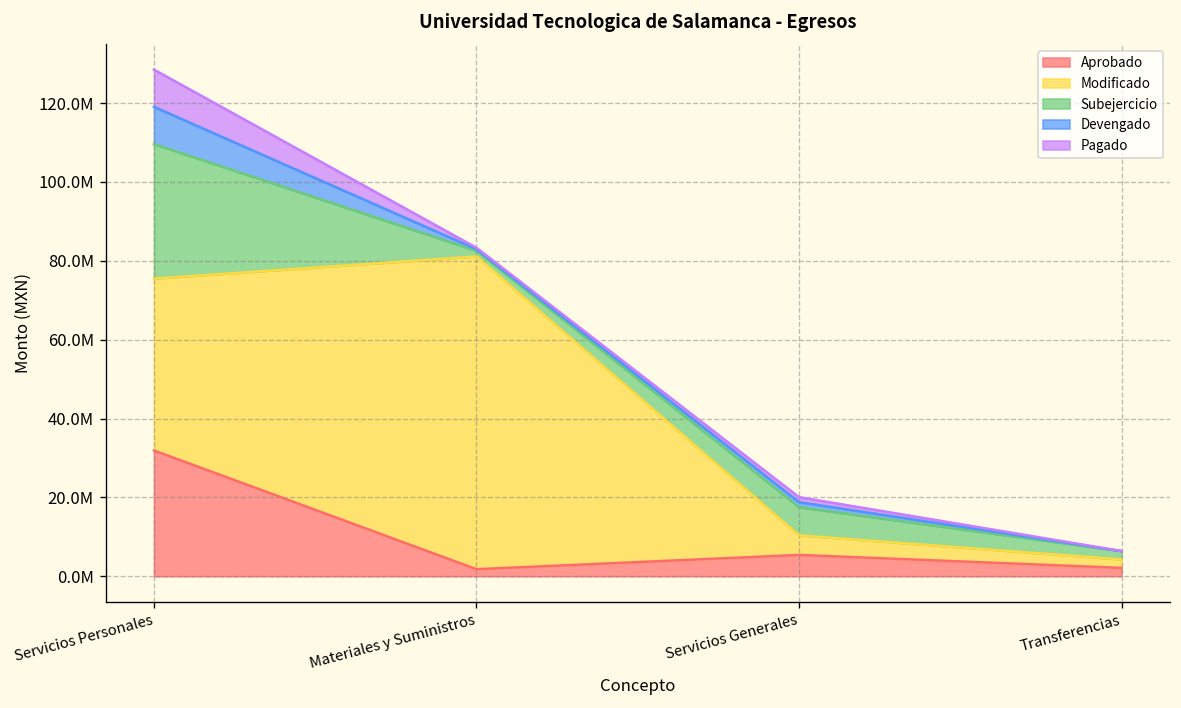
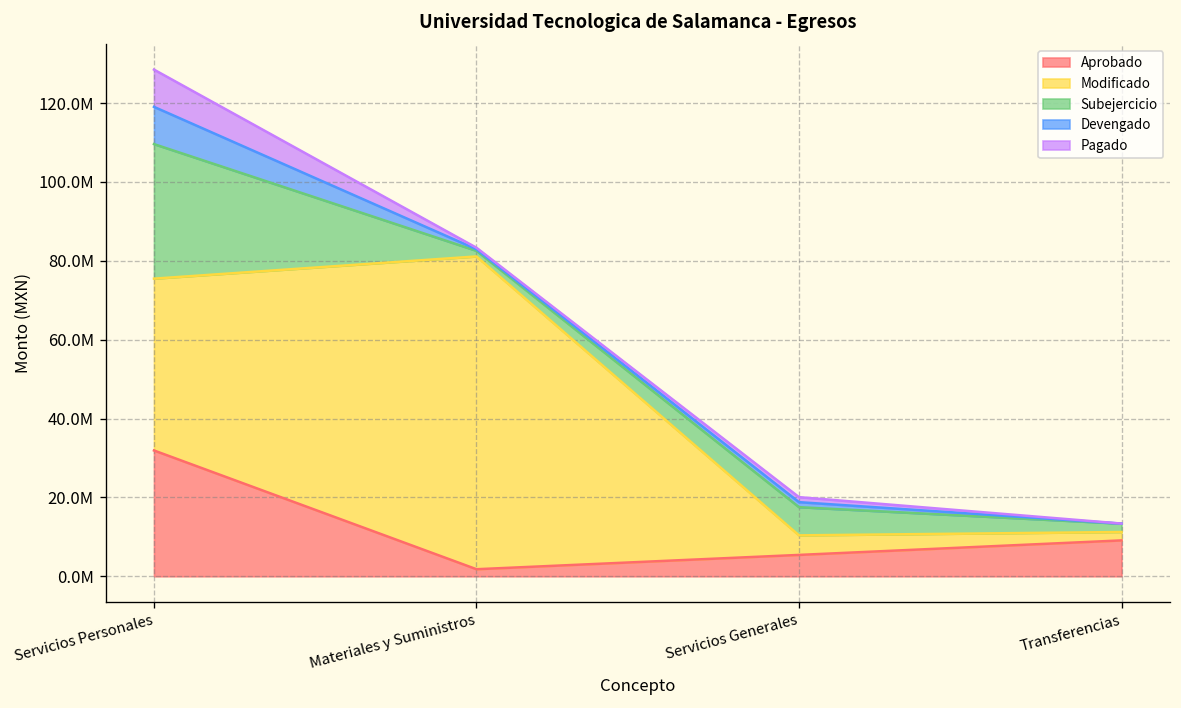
  {
    "Aprobado": {
      "Servicios Personales": 32000000,
      "Materiales y Suministros": 2000000,
      "Servicios Generales": 5000000,
-     "Transferencias": 2000000
+     "Transferencias": 9000000
    },
    "Modificado": {
      "Servicios Personales": 44000000,
      "Materiales y Suministros": 79000000,
      "Servicios Generales": 5000000,
      "Transferencias": 2000000
    },
    "Subejercicio": {
      "Servicios Personales": 34000000,
      "Servicios Generales": 7000000
    },
    "Devengado": {
      "Servicios Personales": 9000000,
      "Servicios Generales": 1000000
    },
    "Pagado": {
      "Servicios Personales": 9000000,
      "Servicios Generales": 1000000
    }
  }
